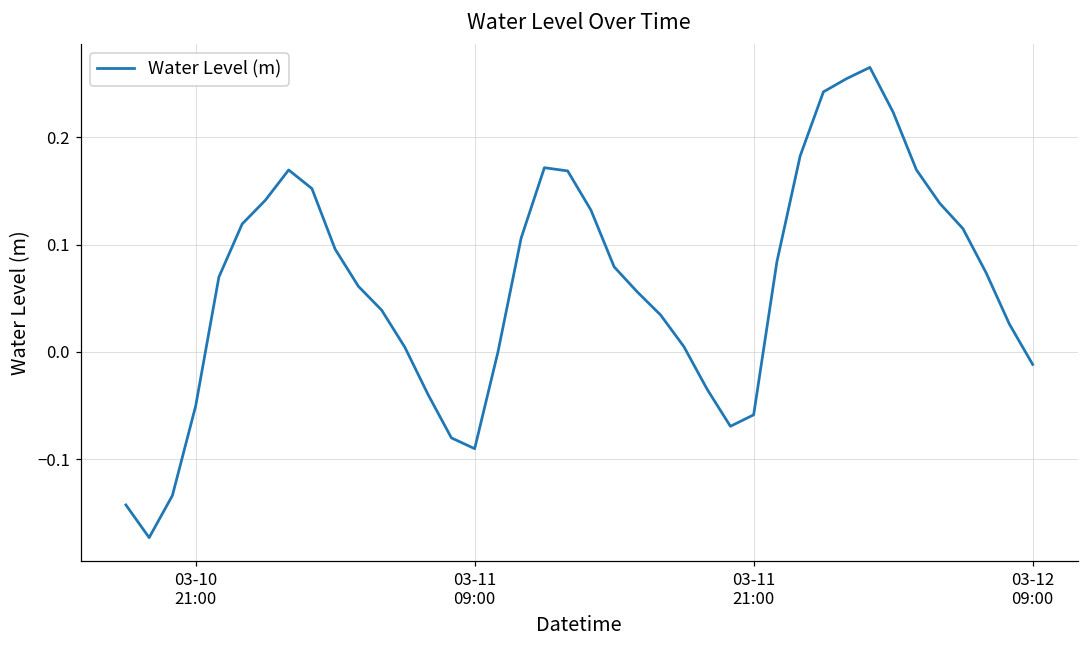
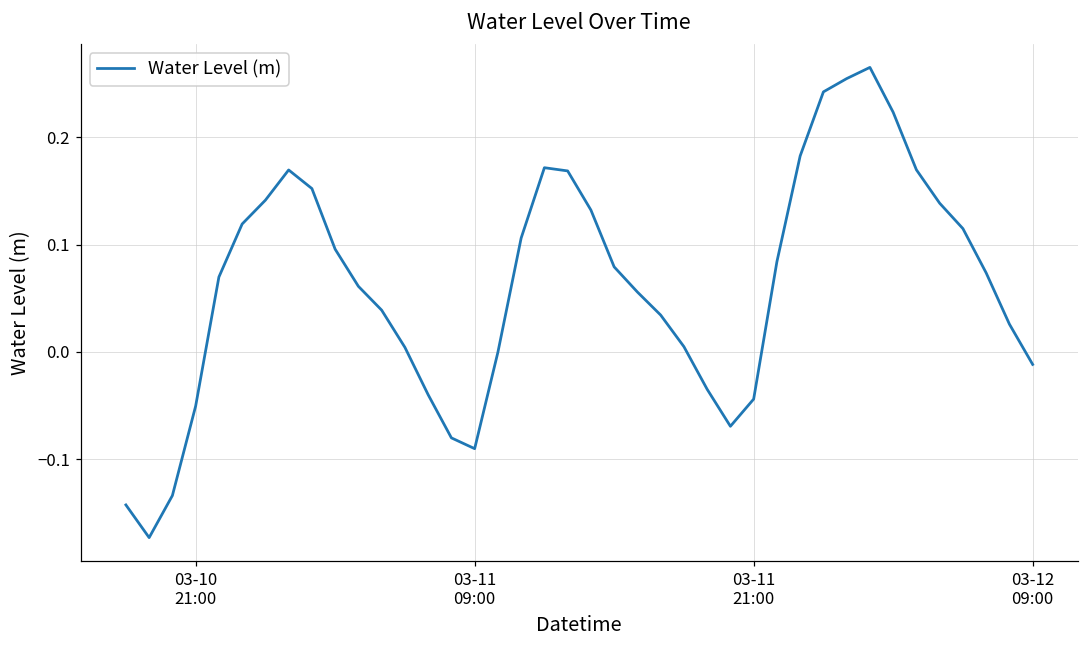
  {
    "03-10 21:00": -0.05,
    "03-11 09:00": -0.09,
-   "03-11 21:00": -0.06,
+   "03-11 21:00": -0.04,
    "03-12 09:00": -0.01
  }
